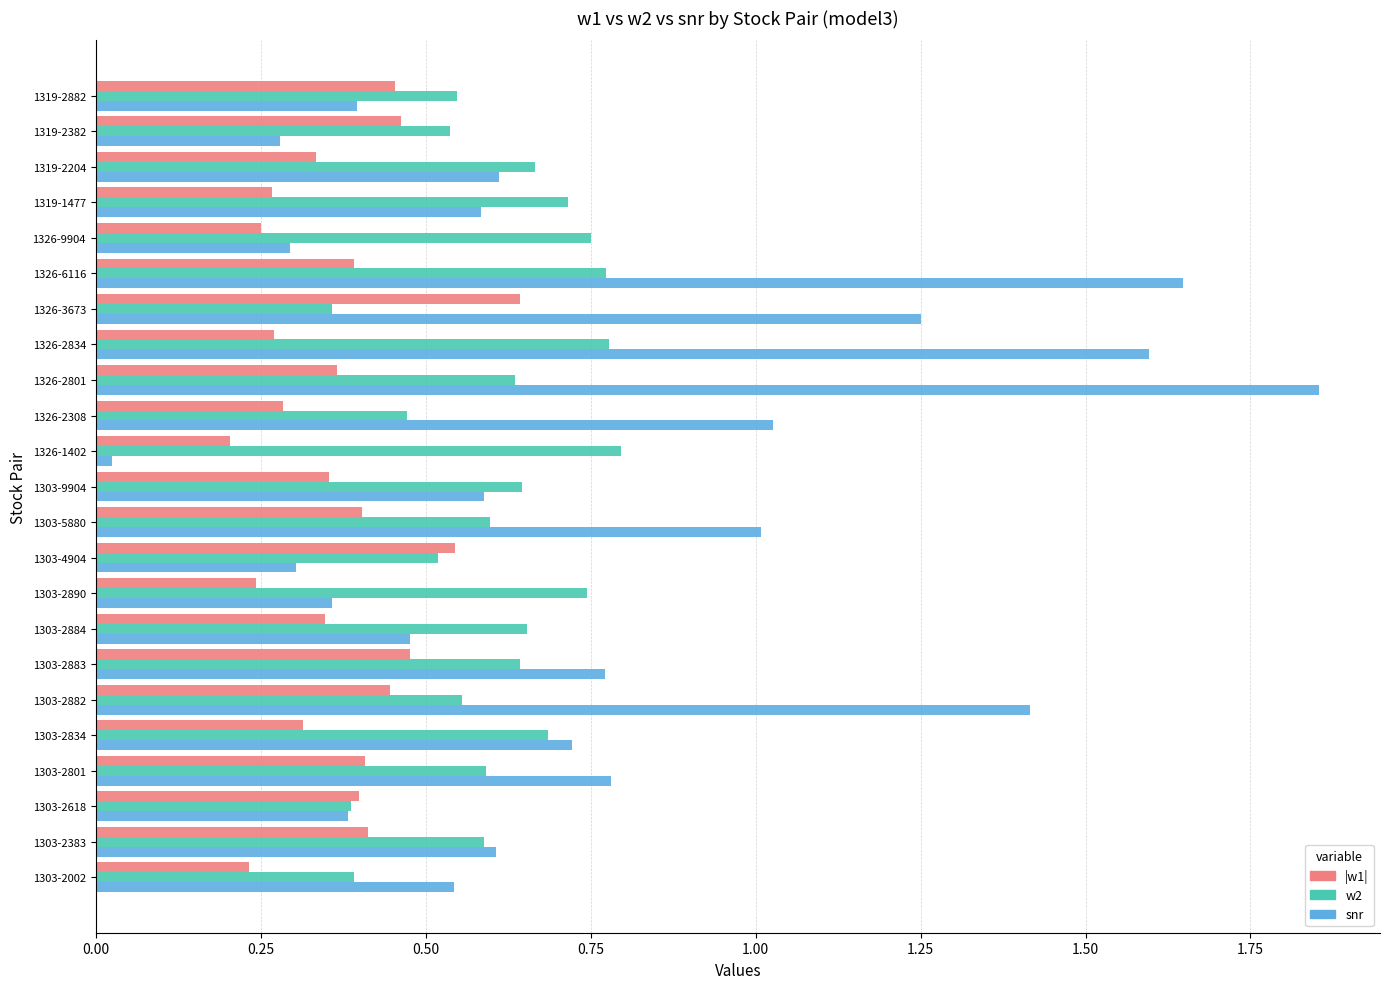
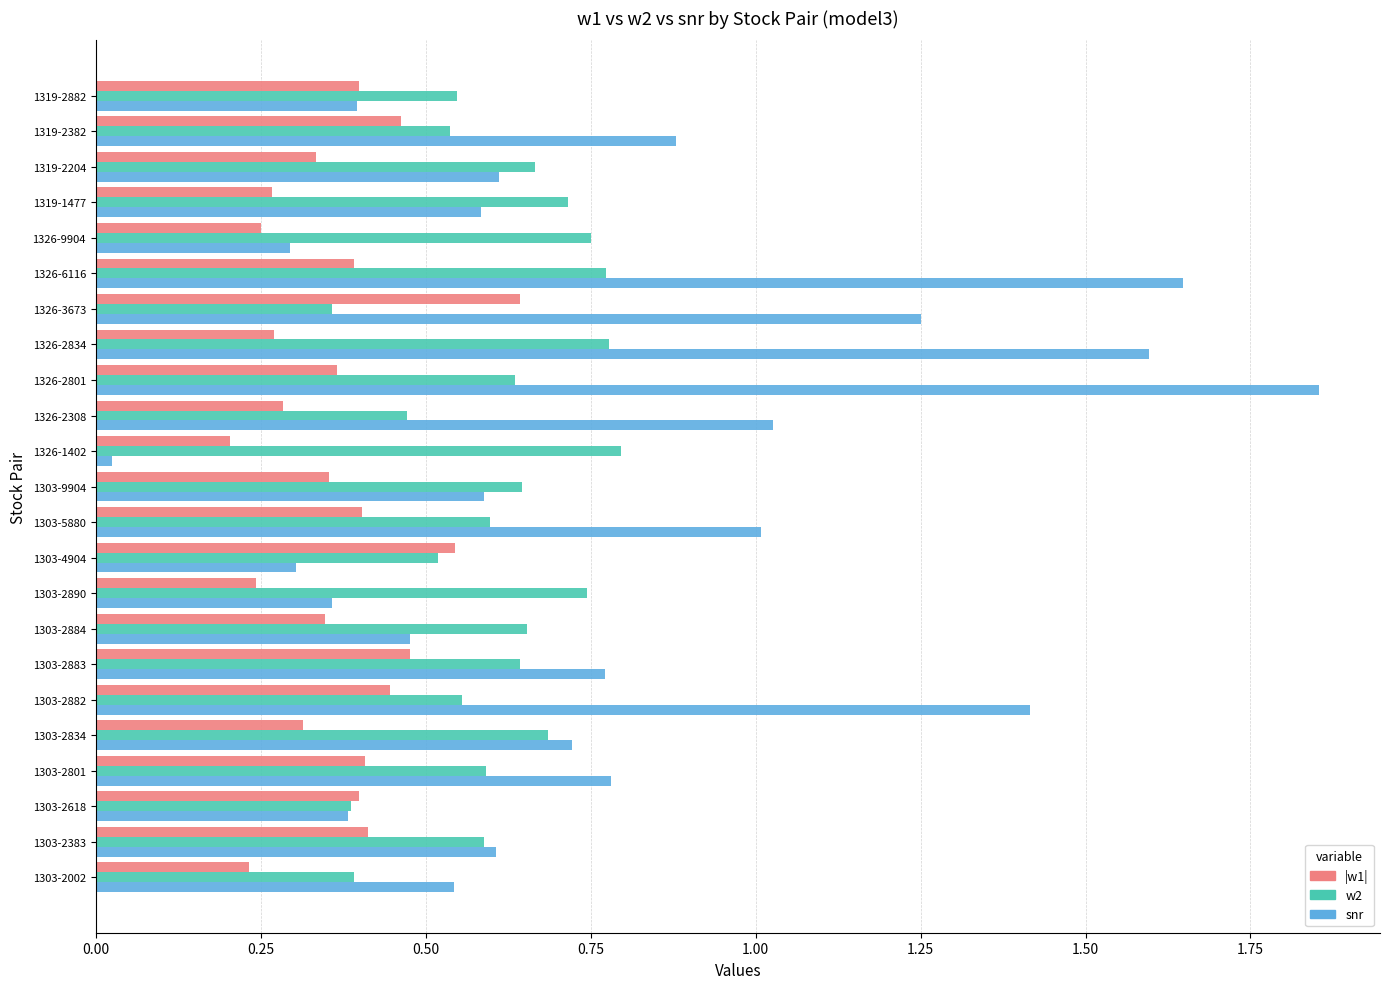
  {
    "|w1|": {
-     "1319-2882": 0.45,
+     "1319-2882": 0.40,
      "1319-2382": 0.46,
      "1319-2204": 0.33,
      "1319-1477": 0.27,
      "1326-9904": 0.25,
      "1326-6116": 0.39,
      "1326-3673": 0.64,
      "1326-2834": 0.27,
      "1326-2801": 0.37,
      "1326-2308": 0.28,
      "1326-1402": 0.20,
      "1303-9904": 0.35,
      "1303-5880": 0.40,
      "1303-4904": 0.54,
      "1303-2890": 0.24,
      "1303-2884": 0.35,
      "1303-2883": 0.48,
      "1303-2882": 0.45,
      "1303-2834": 0.31,
      "1303-2801": 0.41,
      "1303-2618": 0.40,
      "1303-2383": 0.41,
      "1303-2002": 0.23
    },
    "w2": {
      "1319-2882": 0.55,
      "1319-2382": 0.54,
      "1319-2204": 0.67,
      "1319-1477": 0.72,
      "1326-9904": 0.75,
      "1326-6116": 0.77,
      "1326-3673": 0.36,
      "1326-2834": 0.78,
      "1326-2801": 0.63,
      "1326-2308": 0.47,
      "1326-1402": 0.80,
      "1303-9904": 0.65,
      "1303-5880": 0.60,
      "1303-4904": 0.52,
      "1303-2890": 0.74,
      "1303-2884": 0.65,
      "1303-2883": 0.64,
      "1303-2882": 0.55,
      "1303-2834": 0.69,
      "1303-2801": 0.59,
      "1303-2618": 0.39,
      "1303-2383": 0.59,
      "1303-2002": 0.39
    },
    "snr": {
      "1319-2882": 0.40,
-     "1319-2382": 0.28,
+     "1319-2382": 0.88,
      "1319-2204": 0.61,
      "1319-1477": 0.58,
      "1326-9904": 0.29,
      "1326-6116": 1.65,
      "1326-3673": 1.25,
      "1326-2834": 1.60,
      "1326-2801": 1.85,
      "1326-2308": 1.03,
      "1326-1402": 0.03,
      "1303-9904": 0.59,
      "1303-5880": 1.01,
      "1303-4904": 0.30,
      "1303-2890": 0.36,
      "1303-2884": 0.48,
      "1303-2883": 0.77,
      "1303-2882": 1.42,
      "1303-2834": 0.72,
      "1303-2801": 0.78,
      "1303-2618": 0.38,
      "1303-2383": 0.61,
      "1303-2002": 0.54
    }
  }
